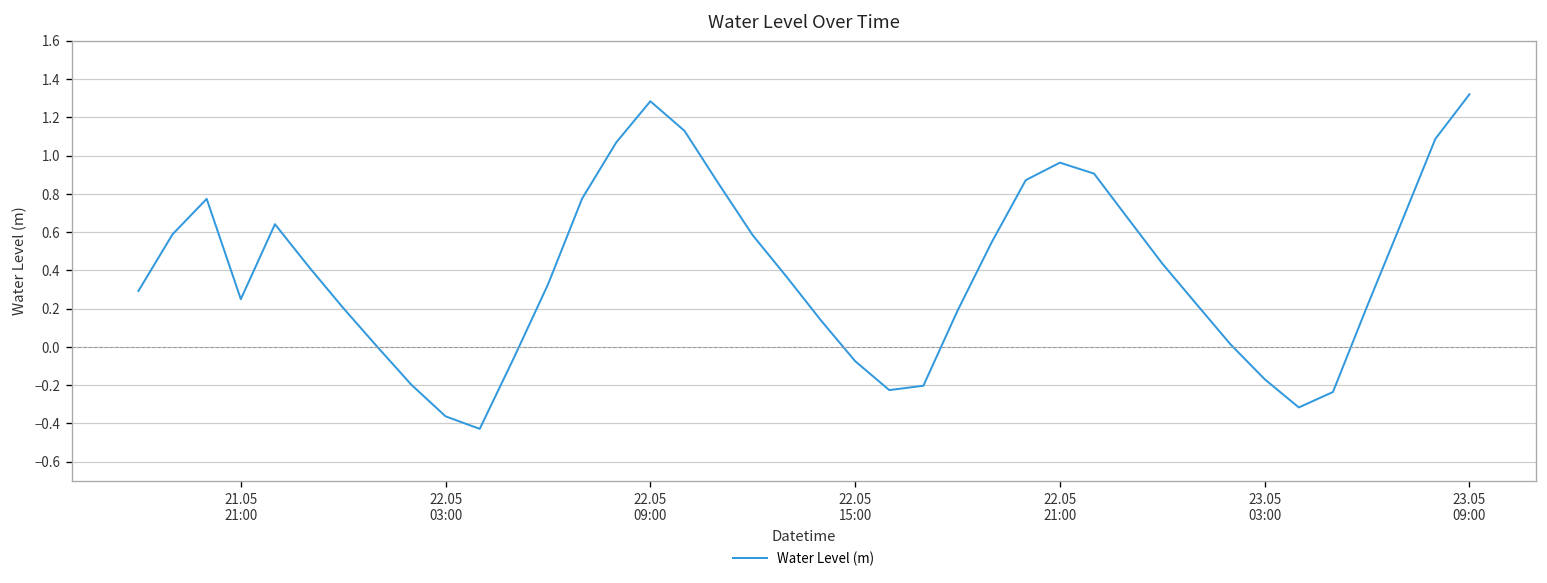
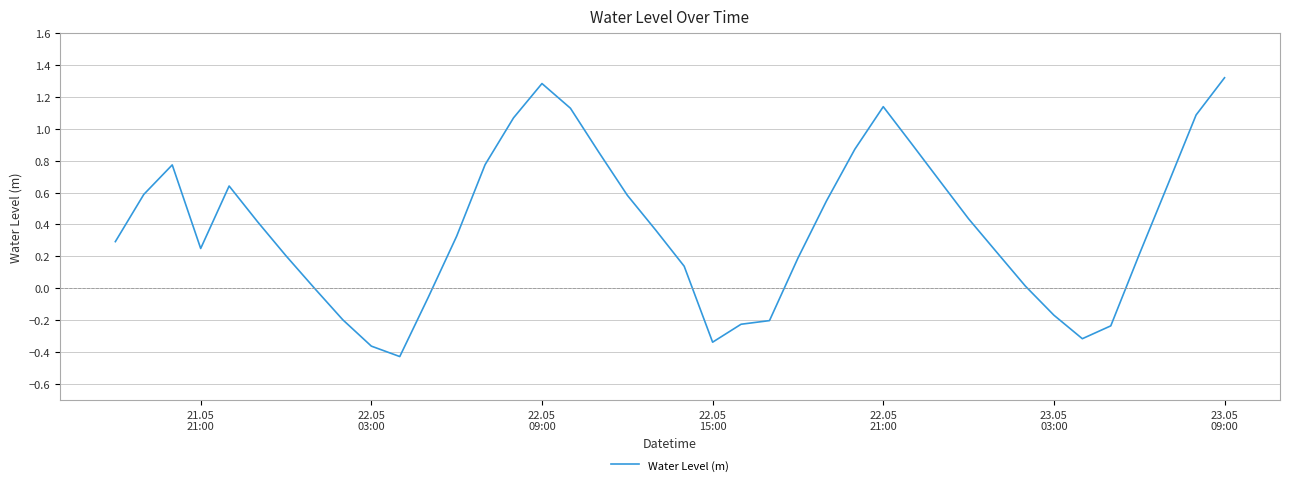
  {
    "21.05 21:00": 0.25,
    "22.05 03:00": -0.36,
    "22.05 09:00": 1.28,
-   "22.05 15:00": -0.07,
-   "22.05 21:00": 0.96,
+   "22.05 15:00": -0.34,
+   "22.05 21:00": 1.14,
    "23.05 03:00": -0.17,
    "23.05 09:00": 1.32
  }
